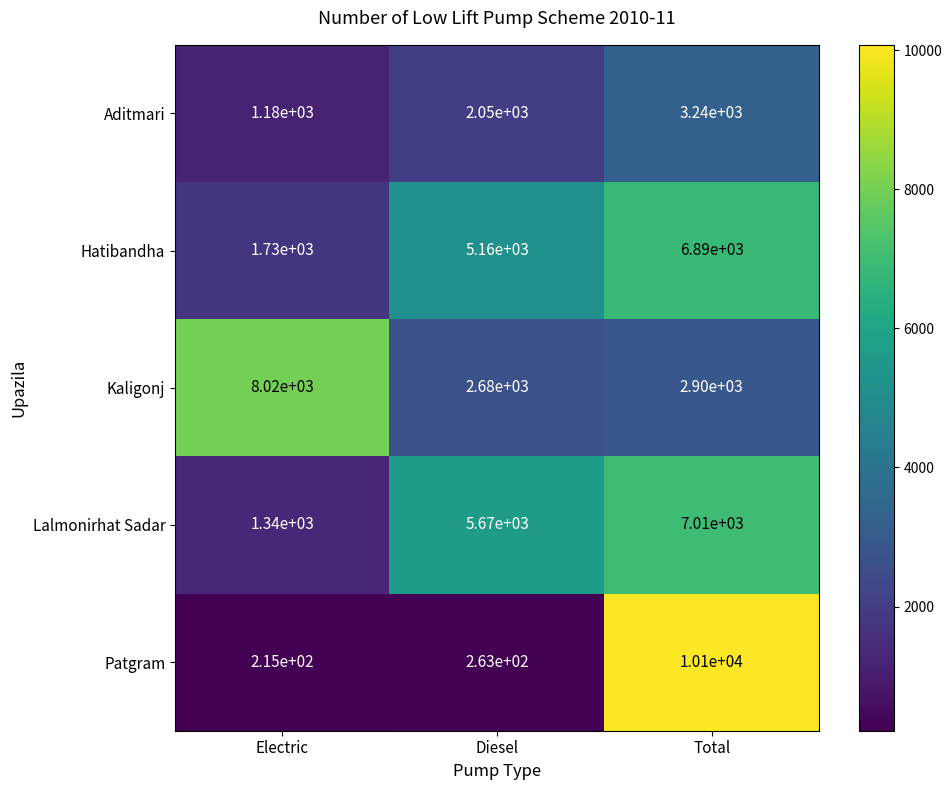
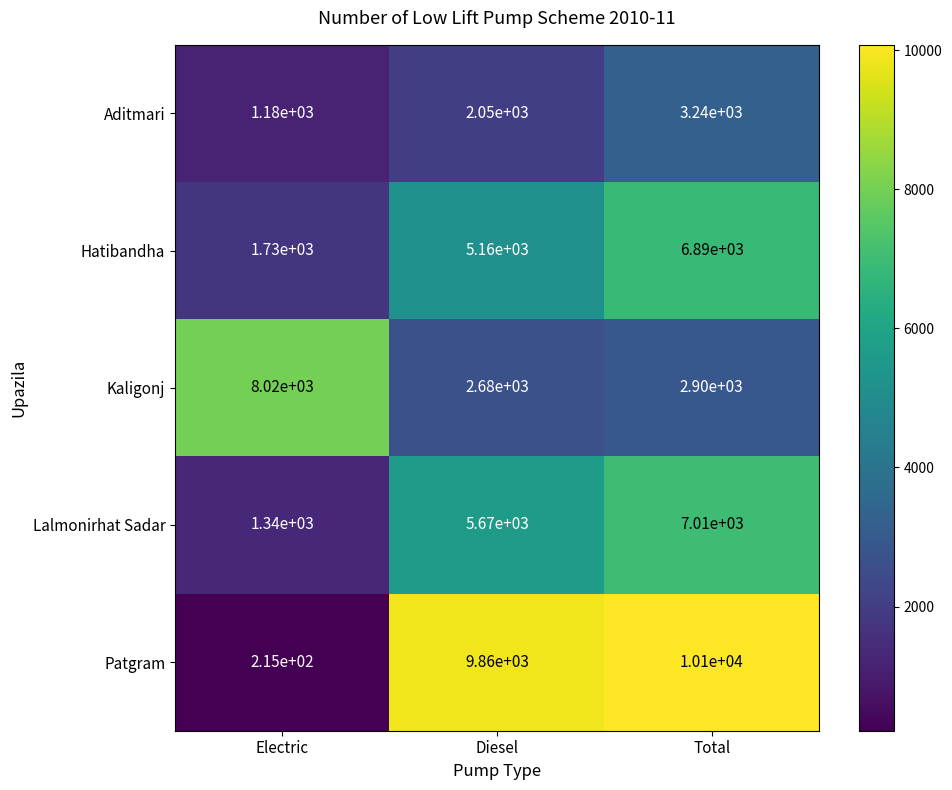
  {
    "Aditmari": {
      "Electric": "1.18e+03",
      "Diesel": "2.05e+03",
      "Total": "3.24e+03"
    },
    "Hatibandha": {
      "Electric": "1.73e+03",
      "Diesel": "5.16e+03",
      "Total": "6.89e+03"
    },
    "Kaligonj": {
      "Electric": "8.02e+03",
      "Diesel": "2.68e+03",
      "Total": "2.90e+03"
    },
    "Lalmonirhat Sadar": {
      "Electric": "1.34e+03",
      "Diesel": "5.67e+03",
      "Total": "7.01e+03"
    },
    "Patgram": {
      "Electric": "2.15e+02",
-     "Diesel": "2.63e+02",
+     "Diesel": "9.86e+03",
      "Total": "1.01e+04"
    }
  }
